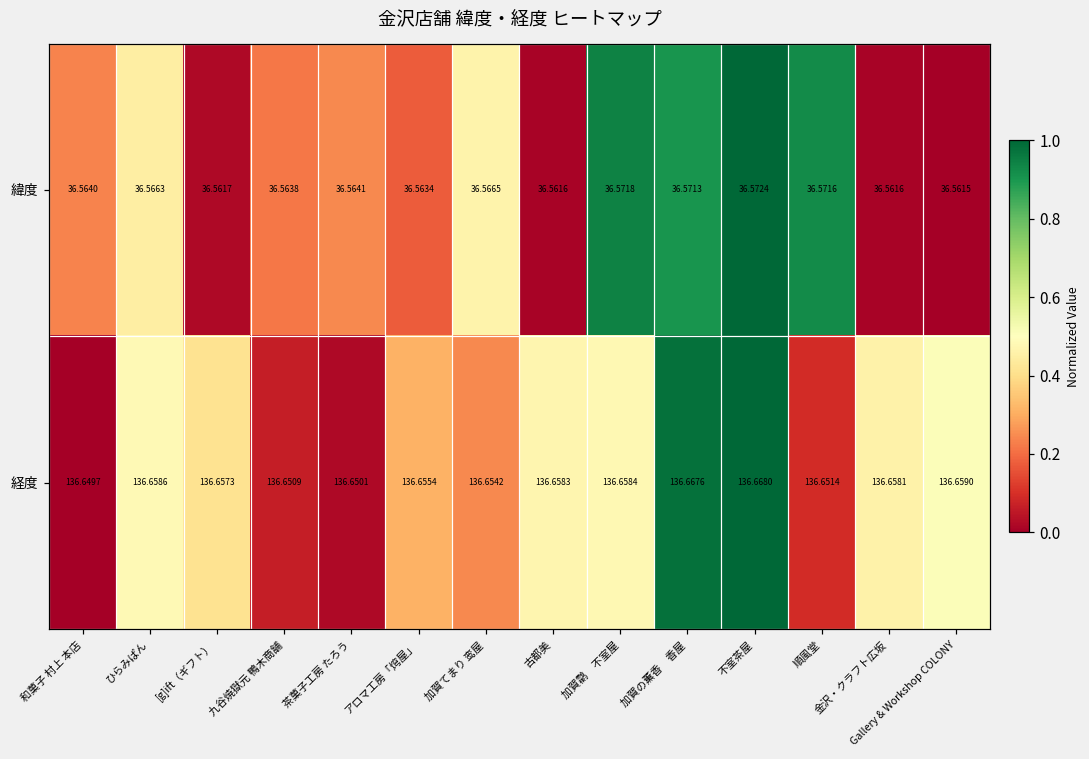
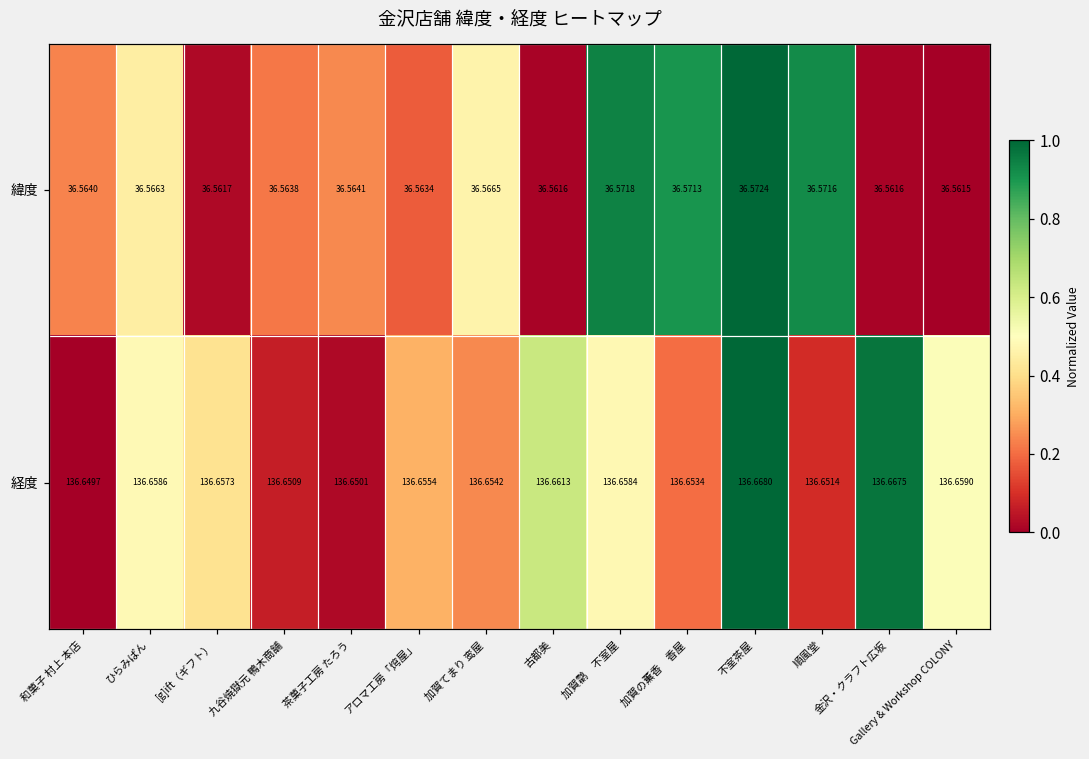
  {
    "緯度": {
      "和菓子 村上 本店": 36.5640,
      "ひらみぱん": 36.5663,
      "[g]ift（ギフト）": 36.5617,
      "九谷焼獄元 鴨木商舗": 36.5638,
      "茶菓子工房 たろう": 36.5641,
      "アロマ工房「焪屋」": 36.5634,
      "加賀てまり 鸾屋": 36.5665,
      "古都美": 36.5616,
      "加賀鹴 不室屋": 36.5718,
      "加賀の薫香 香屋": 36.5713,
      "不室茶屋": 36.5724,
      "順風堂": 36.5716,
      "金沢・クラフト広坂": 36.5616,
      "Gallery & Workshop COLONY": 36.5615
    },
    "経度": {
      "和菓子 村上 本店": 136.6497,
      "ひらみぱん": 136.6586,
      "[g]ift（ギフト）": 136.6573,
      "九谷焼獄元 鴨木商舗": 136.6509,
      "茶菓子工房 たろう": 136.6501,
      "アロマ工房「焪屋」": 136.6554,
      "加賀てまり 鸾屋": 136.6542,
-     "古都美": 136.6583,
+     "古都美": 136.6613,
      "加賀鹴 不室屋": 136.6584,
-     "加賀の薫香 香屋": 136.6676,
+     "加賀の薫香 香屋": 136.6534,
      "不室茶屋": 136.6680,
      "順風堂": 136.6514,
-     "金沢・クラフト広坂": 136.6581,
+     "金沢・クラフト広坂": 136.6675,
      "Gallery & Workshop COLONY": 136.6590
    }
  }
